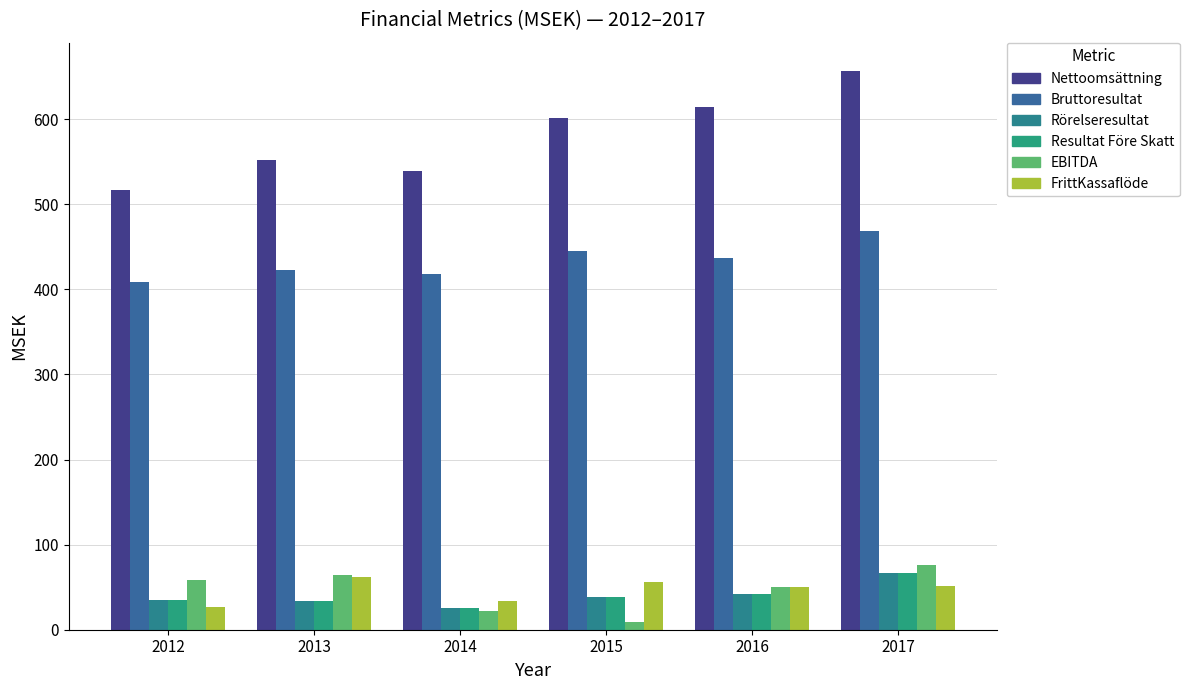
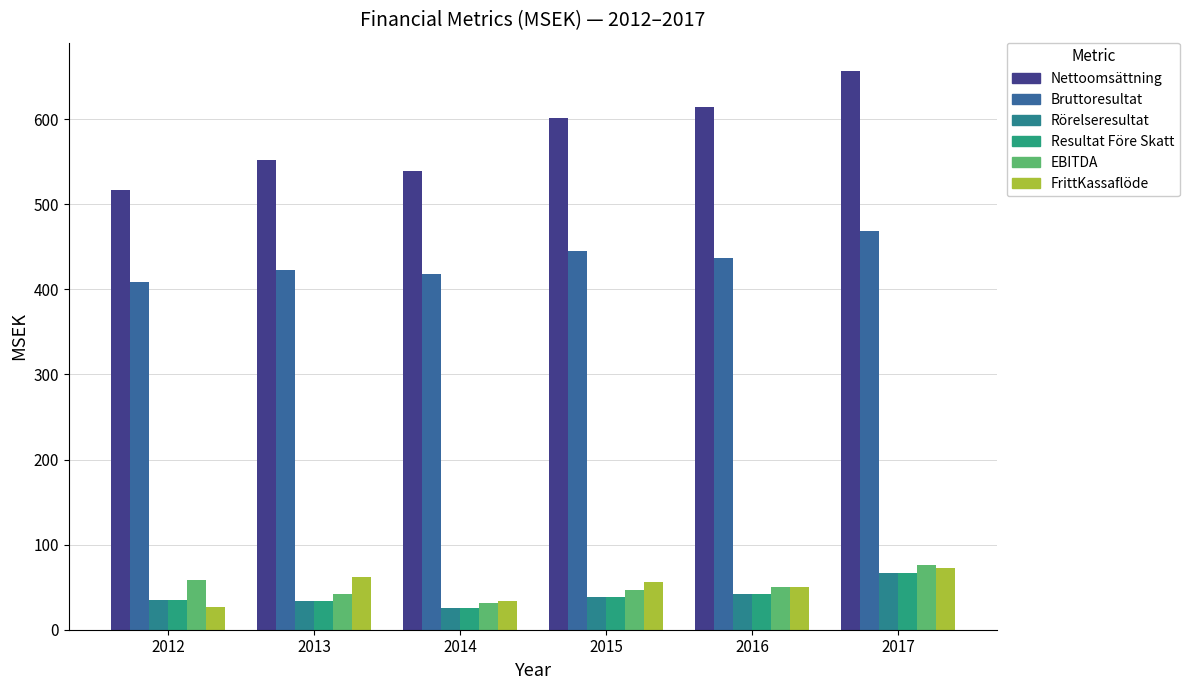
  {
    "EBITDA": {
      "2012": 60,
-     "2013": 60,
-     "2014": 20,
-     "2015": 10,
+     "2013": 40,
+     "2014": 30,
+     "2015": 50,
      "2016": 50,
      "2017": 80
    },
    "FrittKassaflöde": {
      "2012": 30,
      "2013": 60,
      "2014": 30,
      "2015": 60,
      "2016": 50,
-     "2017": 50
+     "2017": 70
    }
  }
